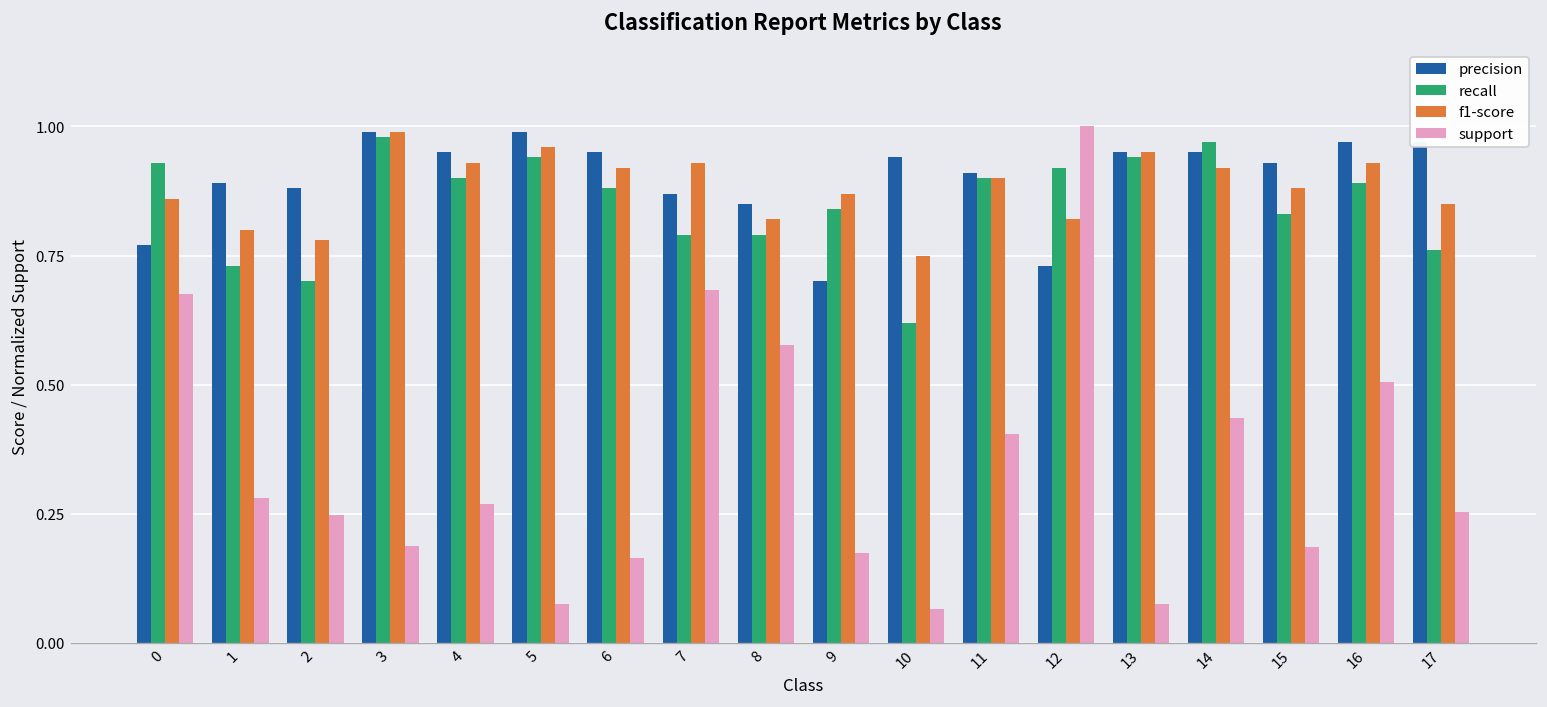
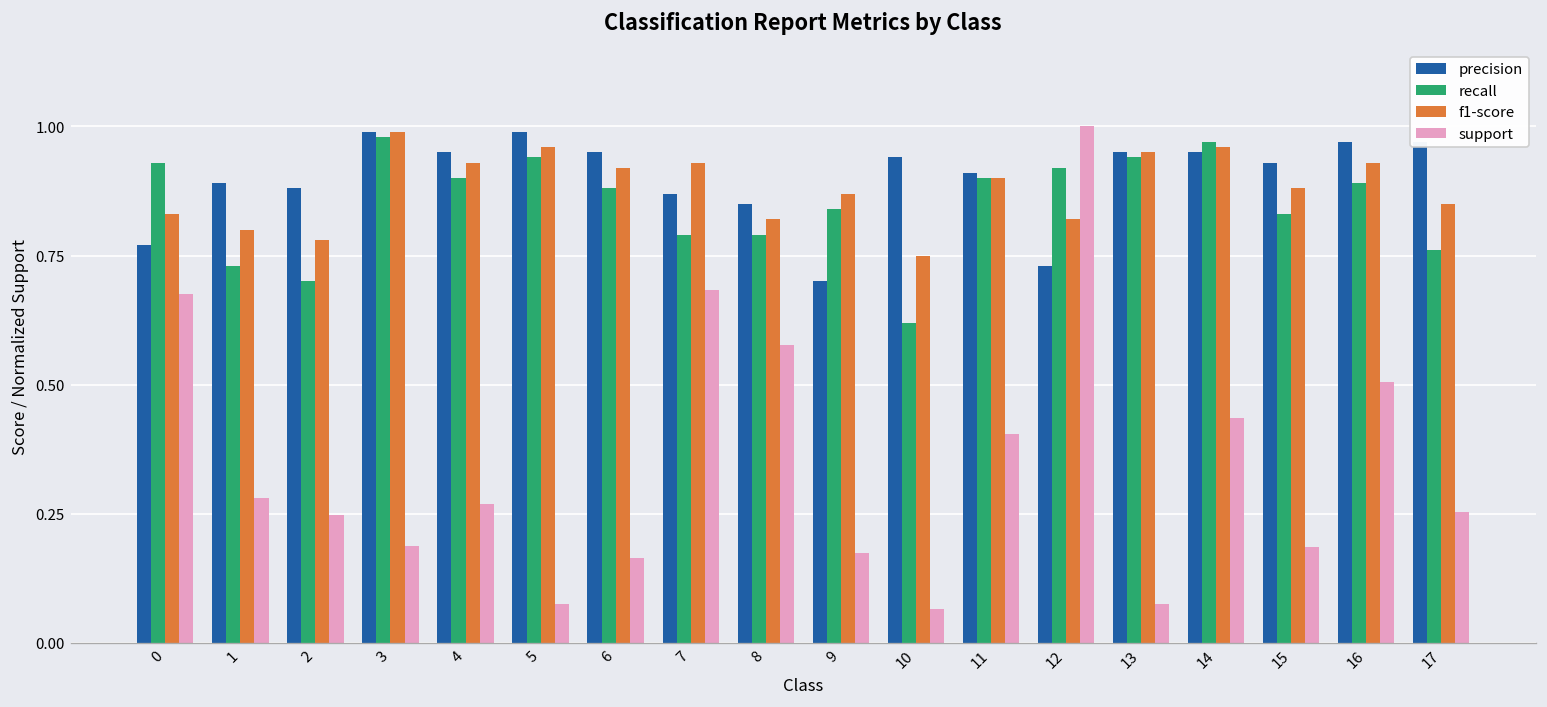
  {
    "precision": {
      "0": 0.77,
      "1": 0.89,
      "2": 0.88,
      "3": 0.99,
      "4": 0.95,
      "5": 0.99,
      "6": 0.95,
      "7": 0.87,
      "8": 0.85,
      "9": 0.70,
      "10": 0.94,
      "11": 0.91,
      "12": 0.73,
      "13": 0.95,
      "14": 0.95,
      "15": 0.93,
      "16": 0.97
    },
    "recall": {
      "0": 0.93,
      "1": 0.73,
      "2": 0.70,
      "3": 0.98,
      "4": 0.90,
      "5": 0.94,
      "6": 0.88,
      "7": 0.79,
      "8": 0.79,
      "9": 0.84,
      "10": 0.62,
      "11": 0.90,
      "12": 0.92,
      "13": 0.94,
      "14": 0.97,
      "15": 0.83,
      "16": 0.89,
      "17": 0.76
    },
    "f1-score": {
-     "0": 0.86,
+     "0": 0.83,
      "1": 0.80,
      "2": 0.78,
      "3": 0.99,
      "4": 0.93,
      "5": 0.96,
      "6": 0.92,
      "7": 0.93,
      "8": 0.82,
      "9": 0.87,
      "10": 0.75,
      "11": 0.90,
      "12": 0.82,
      "13": 0.95,
-     "14": 0.92,
+     "14": 0.96,
      "15": 0.88,
      "16": 0.93,
      "17": 0.85
    },
    "support": {
      "0": 0.68,
      "1": 0.28,
      "2": 0.25,
      "3": 0.19,
      "4": 0.27,
      "5": 0.08,
      "6": 0.16,
      "7": 0.68,
      "8": 0.58,
      "9": 0.17,
      "10": 0.06,
      "11": 0.40,
      "12": 1.00,
      "13": 0.08,
      "14": 0.43,
      "15": 0.19,
      "16": 0.50,
      "17": 0.25
    }
  }
